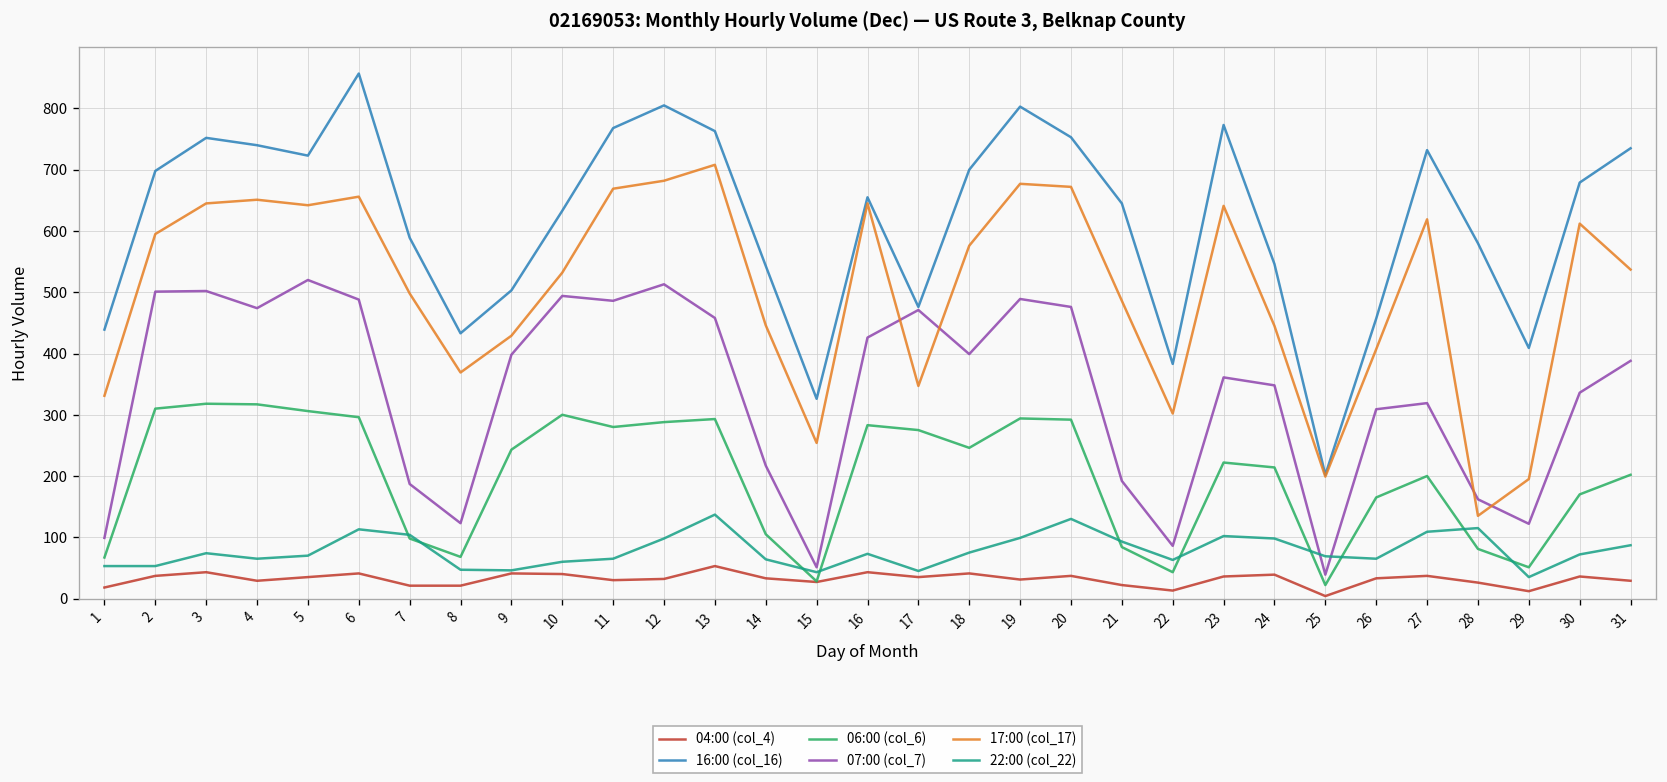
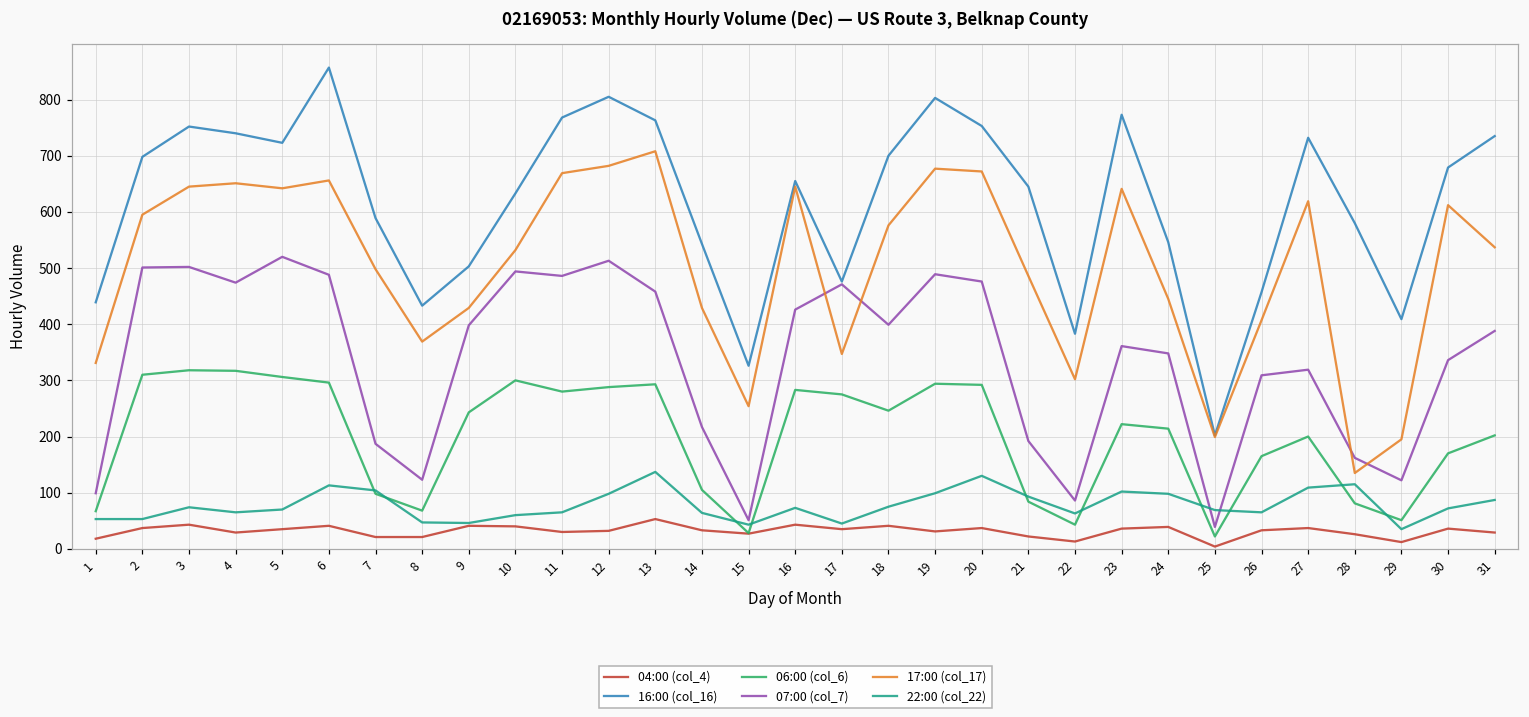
  {
    "04:00 (col_4)": {
      "1": 20,
      "2": 40,
      "3": 40,
      "4": 30,
      "5": 40,
      "6": 40,
      "7": 20,
      "8": 20,
      "9": 40,
      "10": 40,
      "11": 30,
      "12": 30,
      "13": 50,
      "14": 30,
      "16": 40,
      "17": 40,
      "18": 40,
      "19": 30,
      "20": 40,
      "21": 20,
      "22": 10,
      "23": 40,
      "24": 40,
      "25": 0,
      "26": 30,
      "27": 40,
      "28": 30,
      "29": 10,
      "30": 40,
      "31": 30
    },
    "16:00 (col_16)": {
      "1": 440,
      "2": 700,
      "3": 750,
      "4": 740,
      "5": 720,
      "6": 860,
      "7": 590,
      "8": 430,
      "9": 500,
      "10": 630,
      "11": 770,
      "12": 810,
      "13": 760,
      "14": 540,
      "15": 330,
      "16": 660,
      "17": 480,
      "18": 700,
      "19": 800,
      "20": 750,
      "21": 650,
      "22": 380,
      "23": 770,
      "24": 550,
      "26": 460,
      "27": 730,
      "28": 580,
      "29": 410,
      "30": 680,
      "31": 740
    },
    "07:00 (col_7)": {
      "1": 100,
      "2": 500,
      "3": 500,
      "4": 470,
      "5": 520,
      "6": 490,
      "7": 190,
      "8": 120,
      "9": 400,
      "10": 490,
      "11": 490,
      "12": 510,
      "13": 460,
      "14": 220,
      "15": 50,
      "16": 430,
      "17": 470,
      "18": 400,
      "19": 490,
      "20": 480,
      "21": 190,
      "22": 90,
      "23": 360,
      "24": 350,
      "25": 40,
      "26": 310,
      "27": 320,
      "28": 160,
      "29": 120,
      "30": 340,
      "31": 390
    },
    "17:00 (col_17)": {
      "1": 330,
      "2": 600,
      "3": 650,
      "4": 650,
      "5": 640,
      "6": 660,
      "7": 500,
      "8": 370,
      "9": 430,
      "10": 530,
      "11": 670,
      "12": 680,
      "13": 710,
-     "14": 450,
+     "14": 430,
      "15": 250,
      "16": 650,
      "17": 350,
      "18": 580,
      "19": 680,
      "20": 670,
      "21": 490,
      "22": 300,
      "23": 640,
      "24": 450,
      "26": 410,
      "27": 620,
      "28": 140,
      "29": 200,
      "30": 610,
      "31": 540
    }
  }
